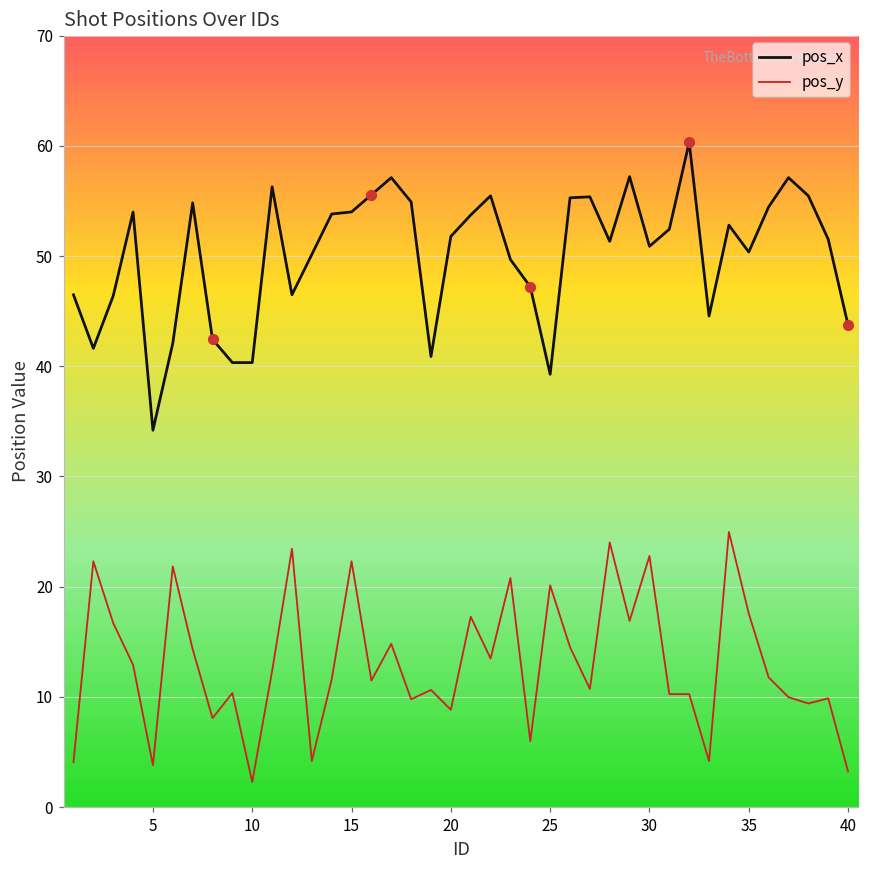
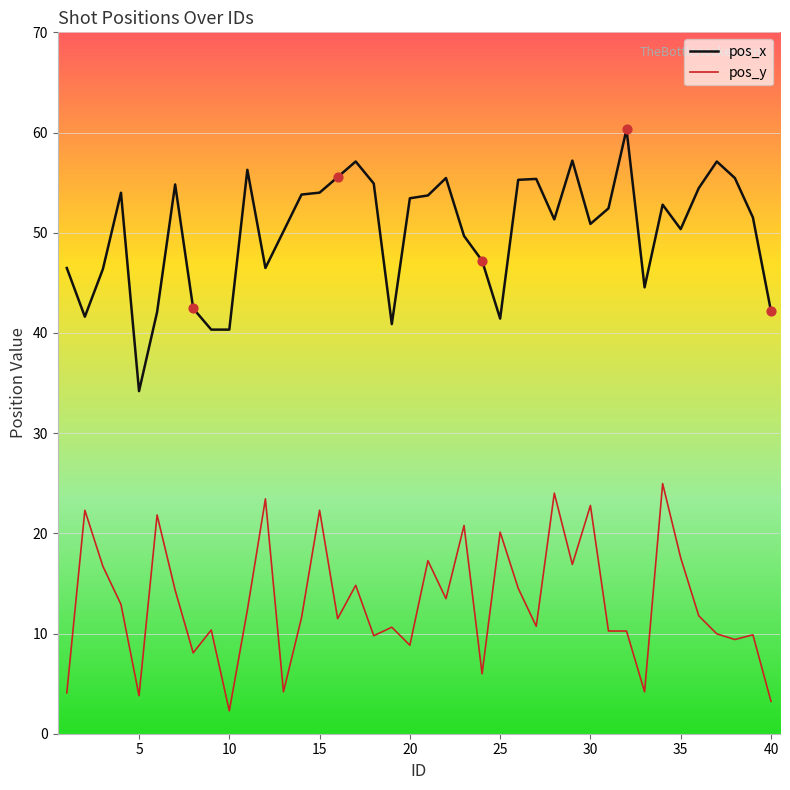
  {
    "pos_x": {
      "5": 34.2,
      "10": 40.3,
      "15": 54.0,
-     "20": 51.8,
-     "25": 39.3,
+     "20": 53.4,
+     "25": 41.4,
      "30": 50.9,
      "35": 50.4,
-     "40": 43.7
+     "40": 42.2
    }
  }
